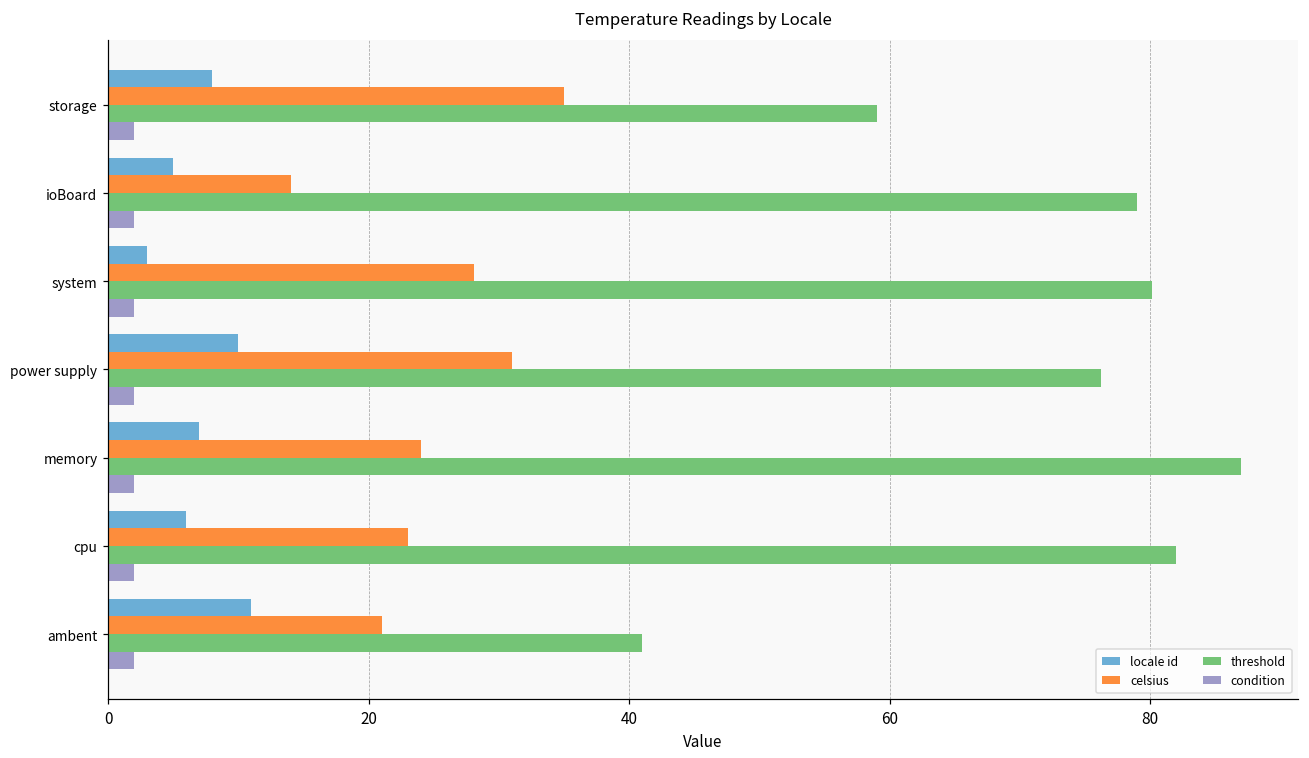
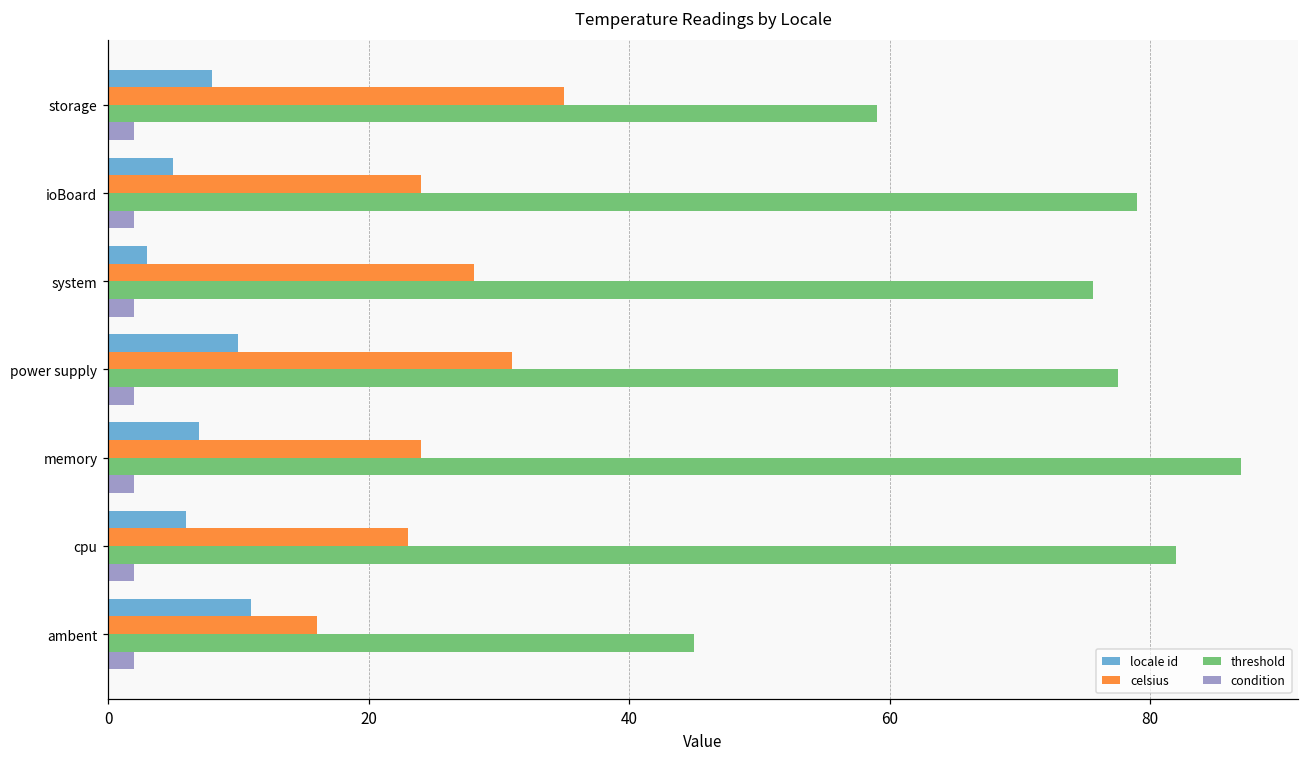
  {
    "celsius": {
      "storage": 35,
-     "ioBoard": 14,
+     "ioBoard": 24,
      "system": 28,
      "power supply": 31,
      "memory": 24,
      "cpu": 23,
-     "ambent": 21
+     "ambent": 16
    },
    "threshold": {
      "storage": 59.0,
      "ioBoard": 79.0,
-     "system": 80.1,
-     "power supply": 76.2,
+     "system": 75.6,
+     "power supply": 77.5,
      "memory": 87.0,
      "cpu": 82.0,
-     "ambent": 41
+     "ambent": 45
    }
  }
